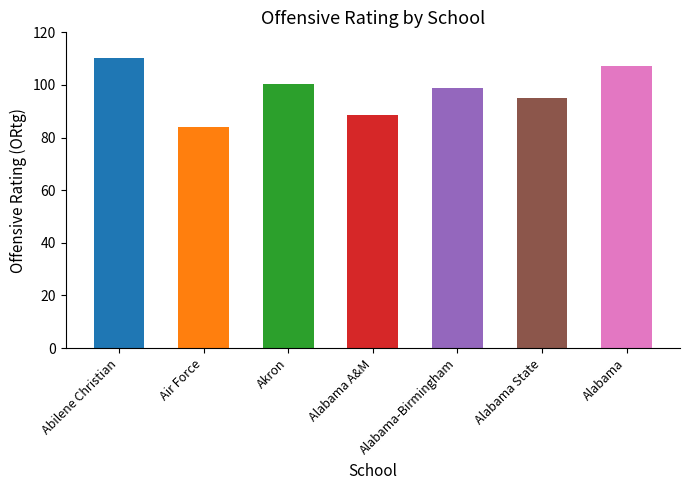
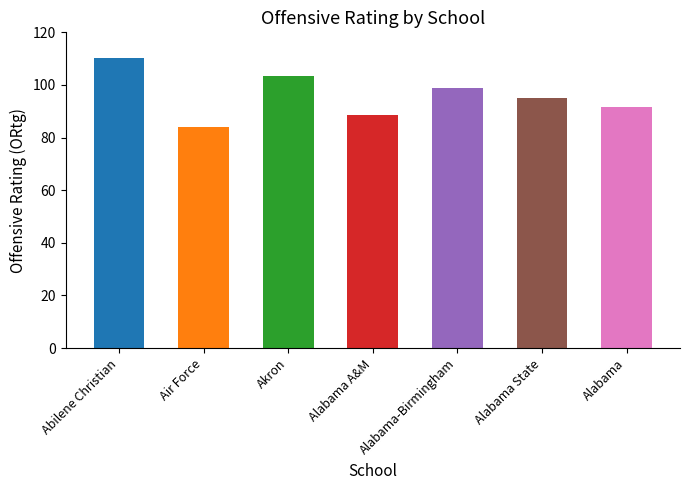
  {
    "Abilene Christian": 110,
    "Air Force": 84,
-   "Akron": 100,
+   "Akron": 103,
    "Alabama A&M": 89,
    "Alabama-Birmingham": 99,
    "Alabama State": 95,
-   "Alabama": 107
+   "Alabama": 92
  }
